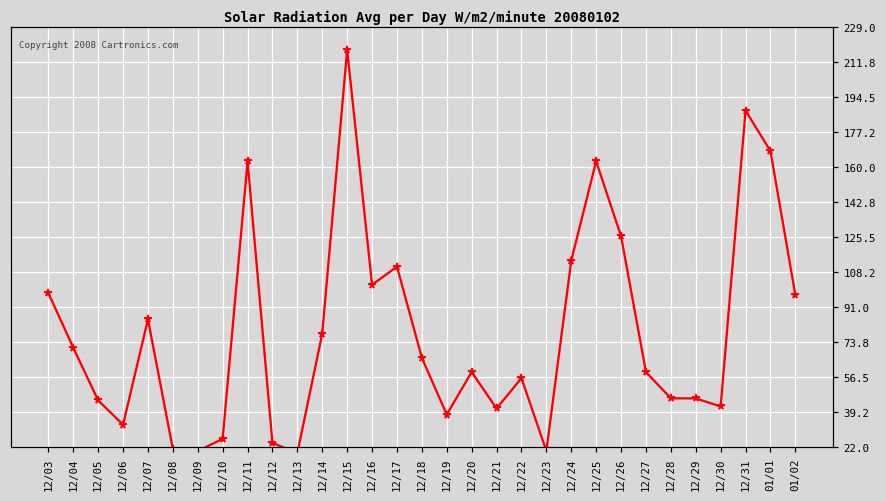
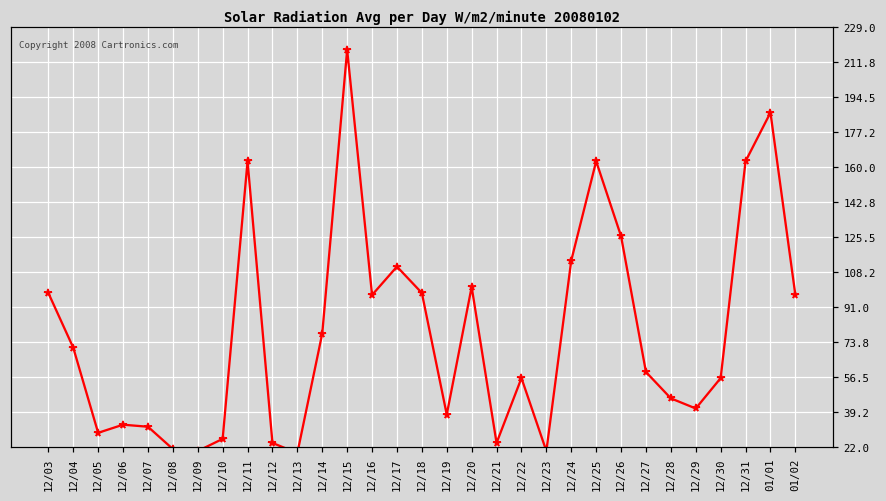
  {
    "12/03": 98,
    "12/04": 71,
-   "12/05": 45,
+   "12/05": 29,
    "12/06": 33,
-   "12/07": 85,
+   "12/07": 32,
    "12/08": 21,
    "12/10": 26,
    "12/11": 163,
    "12/12": 24,
    "12/14": 78,
    "12/15": 218,
-   "12/16": 102,
+   "12/16": 97,
    "12/17": 111,
-   "12/18": 66,
+   "12/18": 98,
    "12/19": 38,
-   "12/20": 59,
-   "12/21": 41,
+   "12/20": 101,
+   "12/21": 24,
    "12/22": 56,
    "12/24": 114,
    "12/25": 163,
    "12/26": 126,
    "12/27": 59,
    "12/28": 46,
-   "12/29": 46,
-   "12/30": 42,
-   "12/31": 188,
-   "01/01": 168,
+   "12/29": 41,
+   "12/30": 56,
+   "12/31": 163,
+   "01/01": 187,
    "01/02": 97
  }
